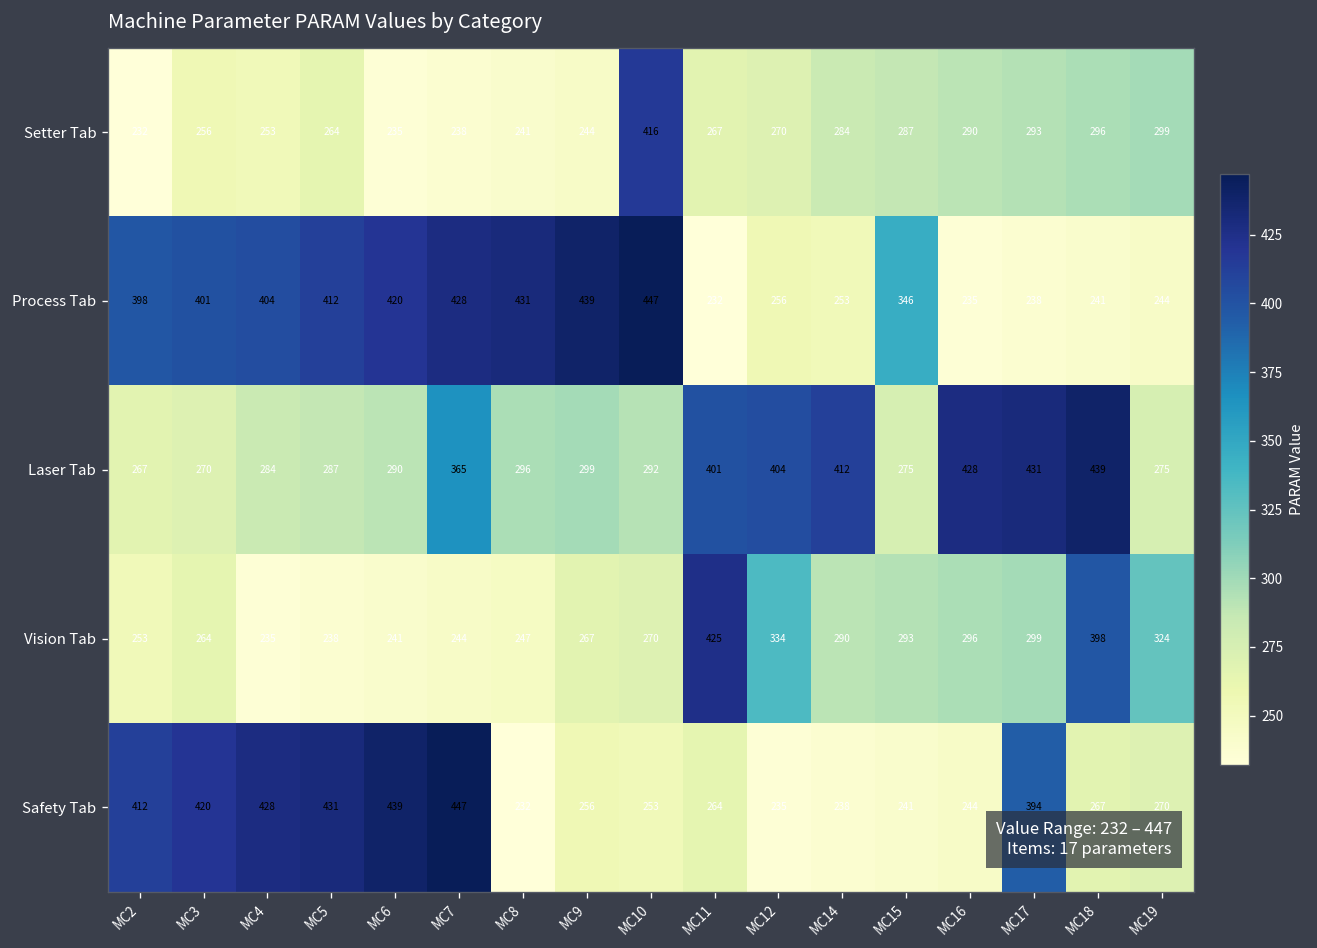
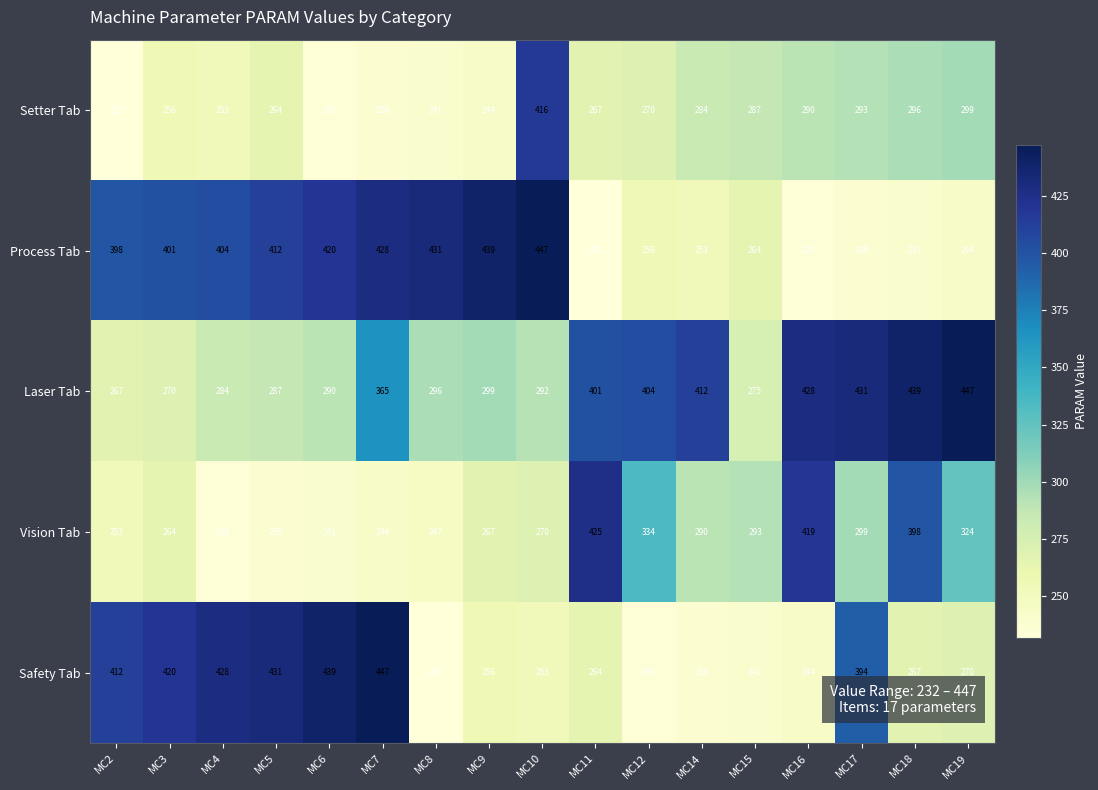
  {
    "Setter Tab": {
      "MC3": 256,
      "MC4": 253,
      "MC5": 264,
      "MC8": 241,
      "MC9": 244,
      "MC10": 416,
      "MC11": 267,
      "MC12": 270,
      "MC14": 284,
      "MC15": 287,
      "MC16": 290,
      "MC17": 293,
      "MC18": 296,
      "MC19": 299
    },
    "Process Tab": {
      "MC2": 398,
      "MC3": 401,
      "MC4": 404,
      "MC5": 412,
      "MC6": 420,
      "MC7": 428,
      "MC8": 431,
      "MC9": 439,
      "MC10": 447,
      "MC12": 256,
      "MC14": 253,
-     "MC15": 346,
+     "MC15": 264,
      "MC18": 241,
      "MC19": 244
    },
    "Laser Tab": {
      "MC2": 267,
      "MC3": 270,
      "MC4": 284,
      "MC5": 287,
      "MC6": 290,
      "MC7": 365,
      "MC8": 296,
      "MC9": 299,
      "MC10": 292,
      "MC11": 401,
      "MC12": 404,
      "MC14": 412,
      "MC15": 275,
      "MC16": 428,
      "MC17": 431,
      "MC18": 439,
-     "MC19": 275
+     "MC19": 447
    },
    "Vision Tab": {
      "MC2": 253,
      "MC3": 264,
      "MC6": 241,
      "MC7": 244,
      "MC8": 247,
      "MC9": 267,
      "MC10": 270,
      "MC11": 425,
      "MC12": 334,
      "MC14": 290,
      "MC15": 293,
-     "MC16": 296,
+     "MC16": 419,
      "MC17": 299,
      "MC18": 398,
      "MC19": 324
    },
    "Safety Tab": {
      "MC2": 412,
      "MC3": 420,
      "MC4": 428,
      "MC5": 431,
      "MC6": 439,
      "MC7": 447,
      "MC9": 256,
      "MC10": 253,
      "MC11": 264,
      "MC15": 241,
      "MC16": 244
    }
  }
